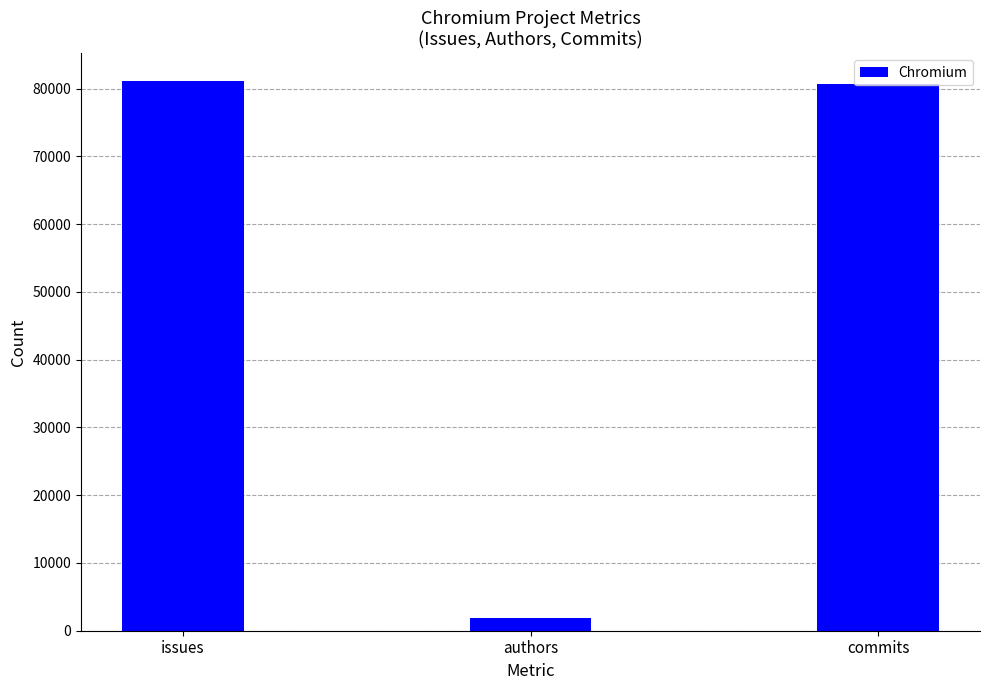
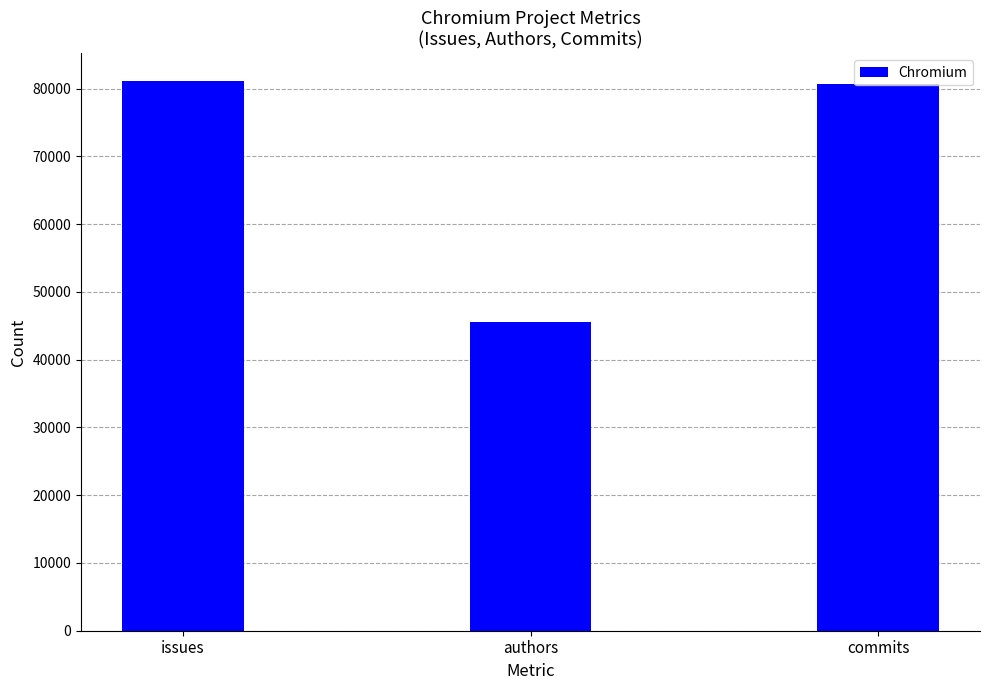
  {
    "issues": 81000,
-   "authors": 2000
+   "authors": 46000
  }
